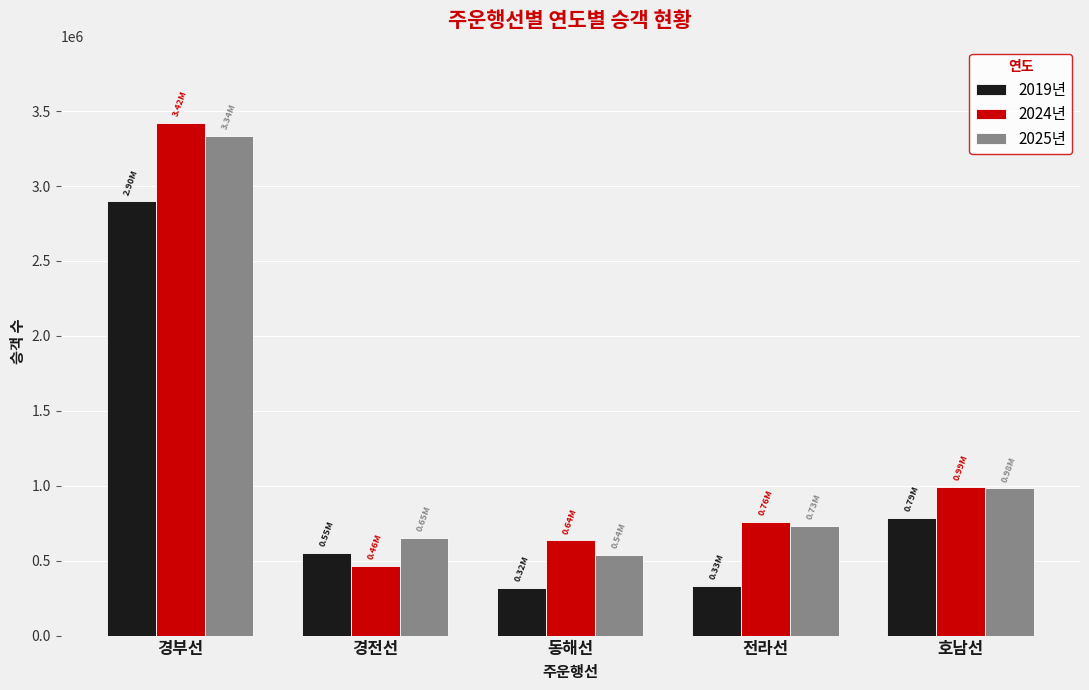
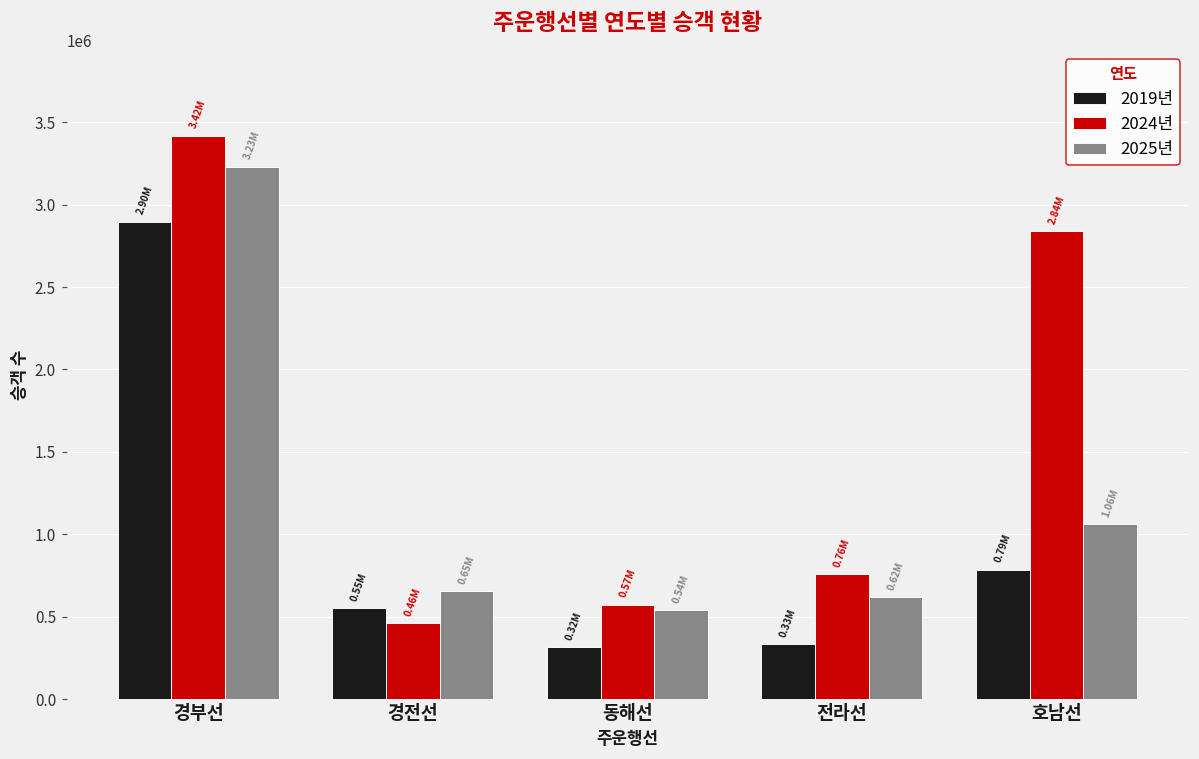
  {
    "2019년": {
      "경부선": "2.90M",
      "경전선": "0.55M",
      "동해선": "0.32M",
      "전라선": "0.33M",
      "호남선": "0.79M"
    },
    "2024년": {
      "경부선": "3.42M",
      "경전선": "0.46M",
-     "동해선": "0.64M",
+     "동해선": "0.57M",
      "전라선": "0.76M",
-     "호남선": "0.99M"
+     "호남선": "2.84M"
    },
    "2025년": {
-     "경부선": "3.34M",
+     "경부선": "3.23M",
      "경전선": "0.65M",
      "동해선": "0.54M",
-     "전라선": "0.73M",
-     "호남선": "0.98M"
+     "전라선": "0.62M",
+     "호남선": "1.06M"
    }
  }
